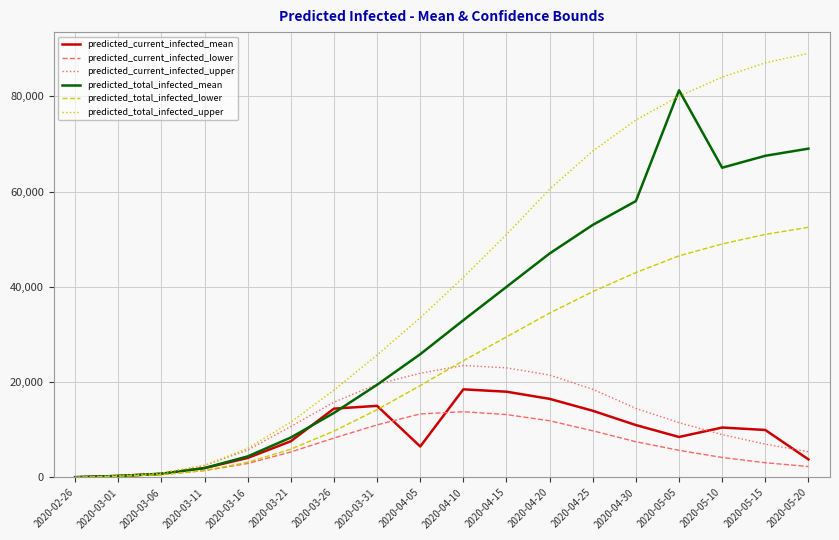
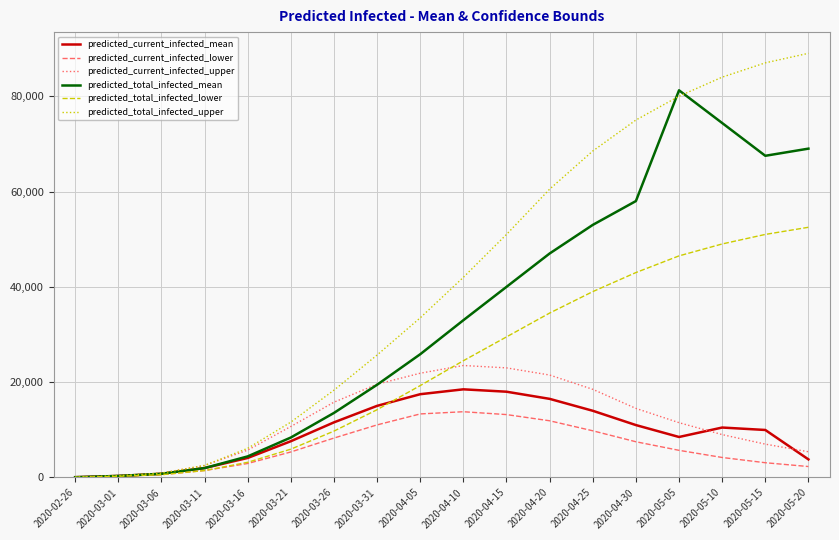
  {
    "predicted_current_infected_mean": {
      "2020-03-21": "8,000",
-     "2020-03-26": "14,000",
+     "2020-03-26": "12,000",
      "2020-03-31": "15,000",
-     "2020-04-05": "7,000",
+     "2020-04-05": "17,000",
      "2020-04-10": "19,000",
      "2020-04-15": "18,000",
      "2020-04-20": "17,000",
      "2020-04-25": "14,000",
      "2020-04-30": "11,000",
      "2020-05-05": "9,000",
      "2020-05-10": "10,000",
      "2020-05-15": "10,000",
      "2020-05-20": "4,000"
    },
    "predicted_total_infected_mean": {
      "2020-03-21": "8,000",
      "2020-03-26": "14,000",
      "2020-04-05": "26,000",
      "2020-04-10": "33,000",
      "2020-04-15": "40,000",
      "2020-04-20": "47,000",
      "2020-04-25": "53,000",
      "2020-04-30": "58,000",
      "2020-05-05": "81,000",
-     "2020-05-10": "65,000",
+     "2020-05-10": "74,000",
      "2020-05-15": "68,000",
      "2020-05-20": "69,000"
    }
  }
